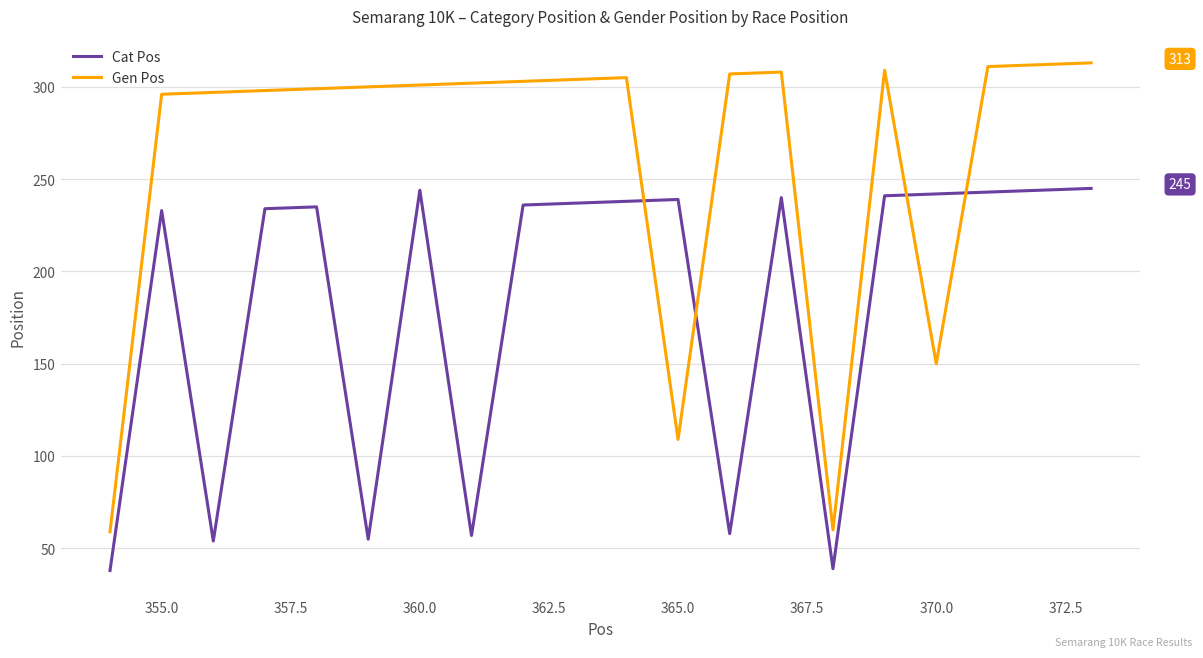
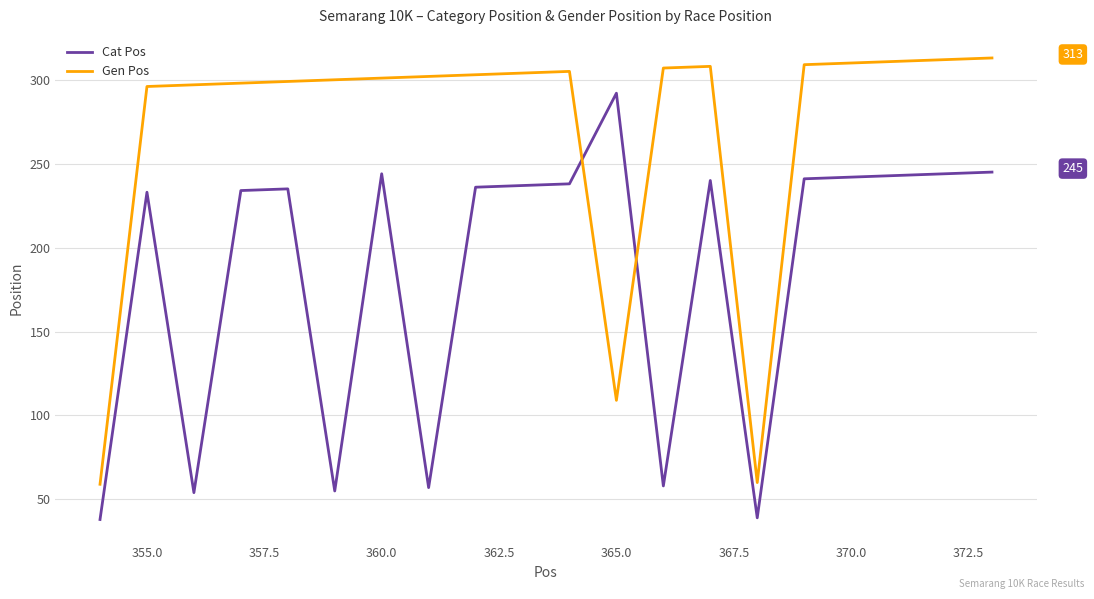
  {
    "Cat Pos": {
      "355.0": 233,
      "360.0": 244,
-     "365.0": 239,
+     "365.0": 292,
      "370.0": 242
    },
    "Gen Pos": {
      "355.0": 296,
      "360.0": 301,
      "365.0": 109,
-     "370.0": 150
+     "370.0": 310
    }
  }
